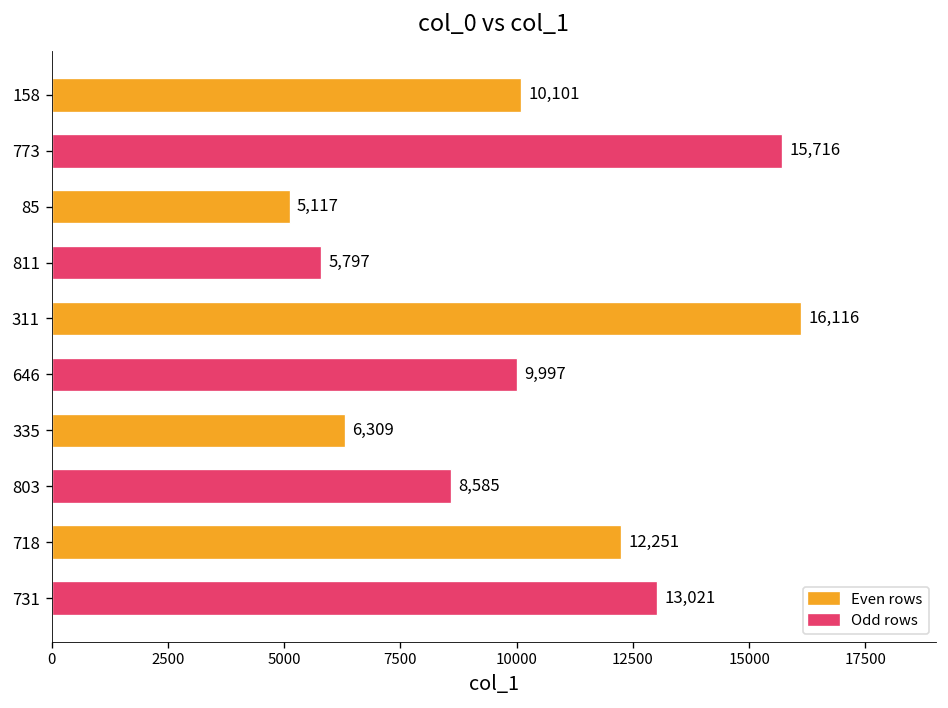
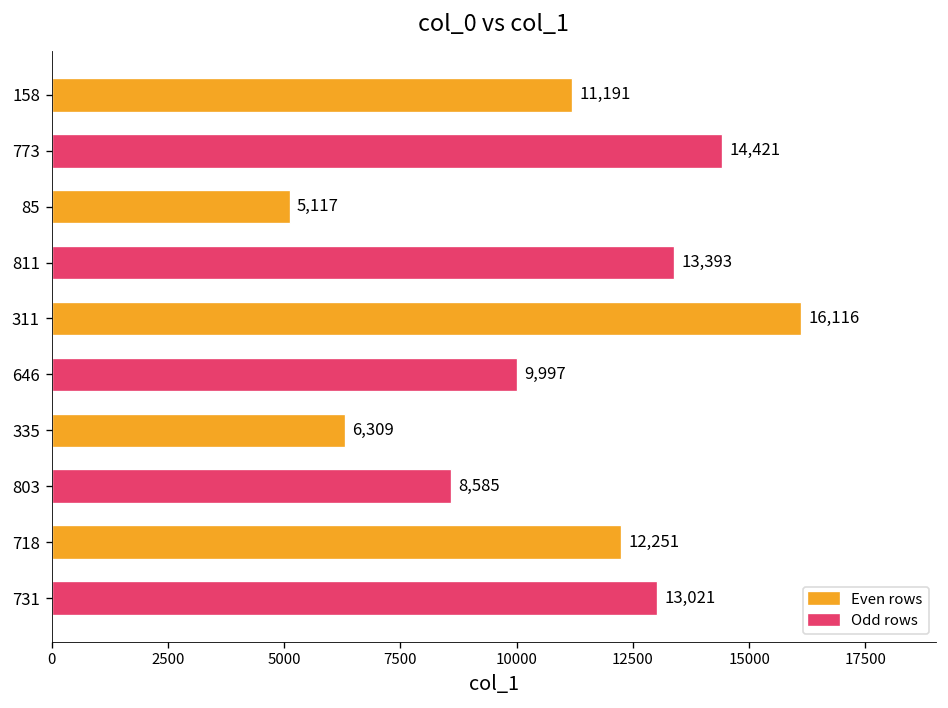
  {
-   "158": "10,101",
-   "773": "15,716",
+   "158": "11,191",
+   "773": "14,421",
    "85": "5,117",
-   "811": "5,797",
+   "811": "13,393",
    "311": "16,116",
    "646": "9,997",
    "335": "6,309",
    "803": "8,585",
    "718": "12,251",
    "731": "13,021"
  }
